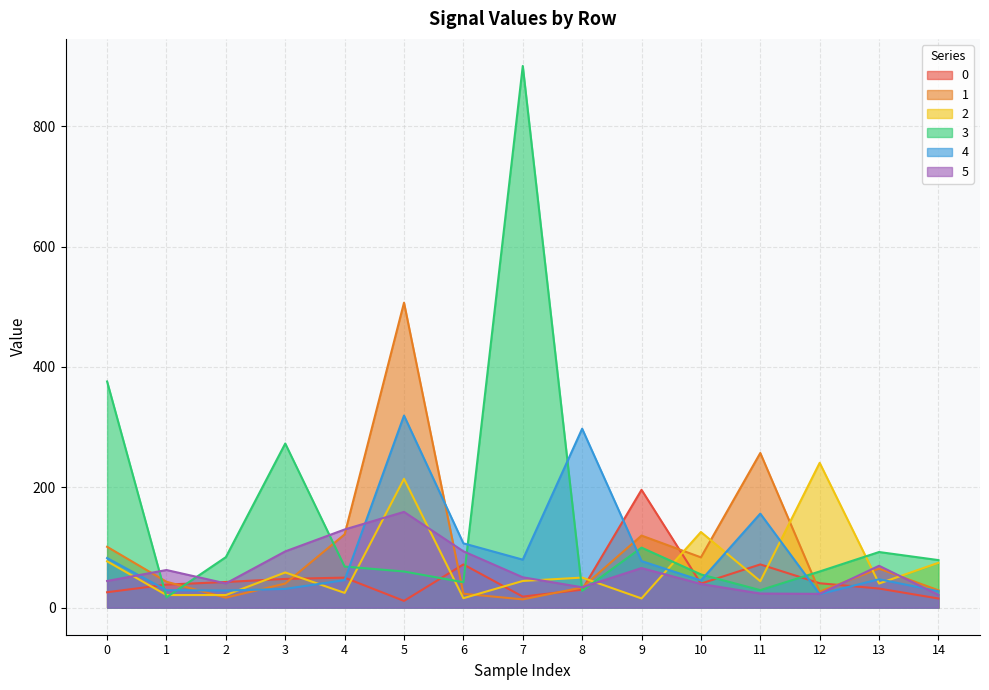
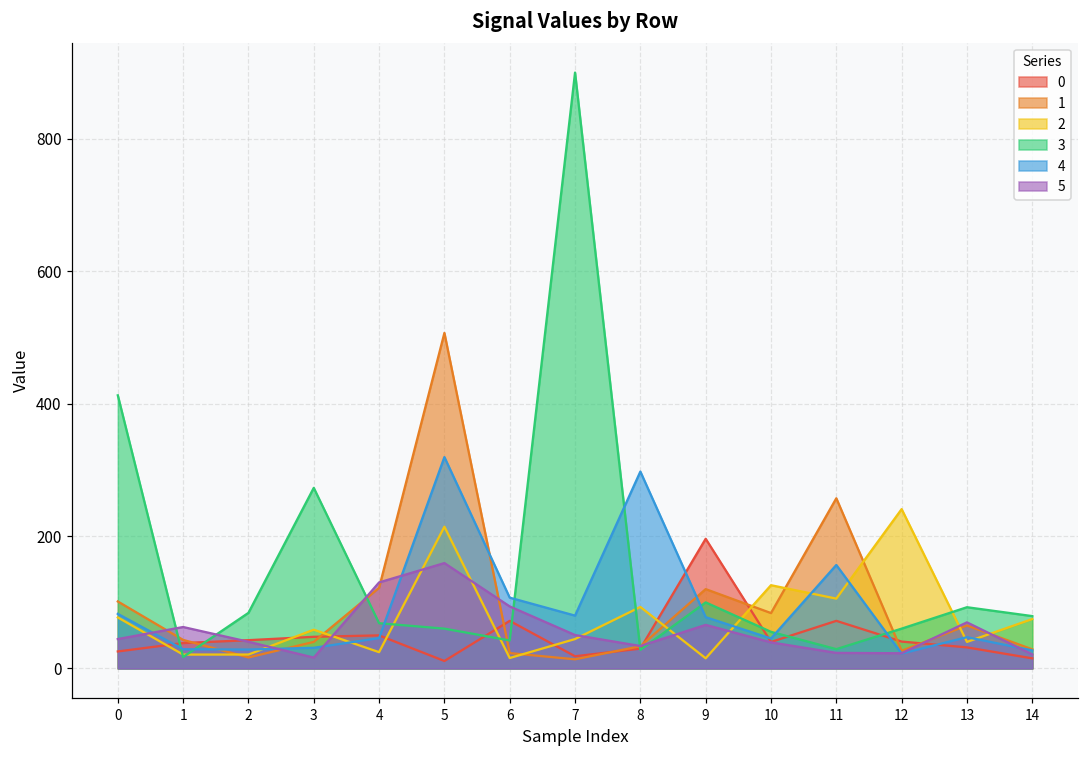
  {
    "2": {
      "0": 80,
      "2": 20,
      "3": 60,
      "4": 20,
      "5": 210,
      "6": 20,
      "7": 40,
-     "8": 50,
+     "8": 90,
      "9": 20,
      "10": 130,
-     "11": 40,
+     "11": 110,
      "12": 240,
      "13": 40,
      "14": 70
    },
    "3": {
-     "0": 380,
+     "0": 410,
      "2": 80,
      "3": 270,
      "4": 70,
      "5": 60,
      "6": 40,
      "7": 900,
      "9": 100,
      "10": 60,
      "11": 30,
      "12": 60,
      "13": 90,
      "14": 80
    },
    "4": {
      "0": 80,
      "1": 30,
      "2": 30,
      "3": 30,
      "5": 320,
      "6": 110,
      "7": 80,
      "8": 300,
      "9": 80,
      "10": 50,
      "11": 160,
      "13": 50
    },
    "5": {
      "0": 40,
      "1": 60,
-     "3": 90,
+     "3": 20,
      "4": 130,
      "5": 160,
      "6": 90,
      "7": 50,
      "9": 70,
      "11": 20,
      "13": 70,
      "14": 20
    }
  }
